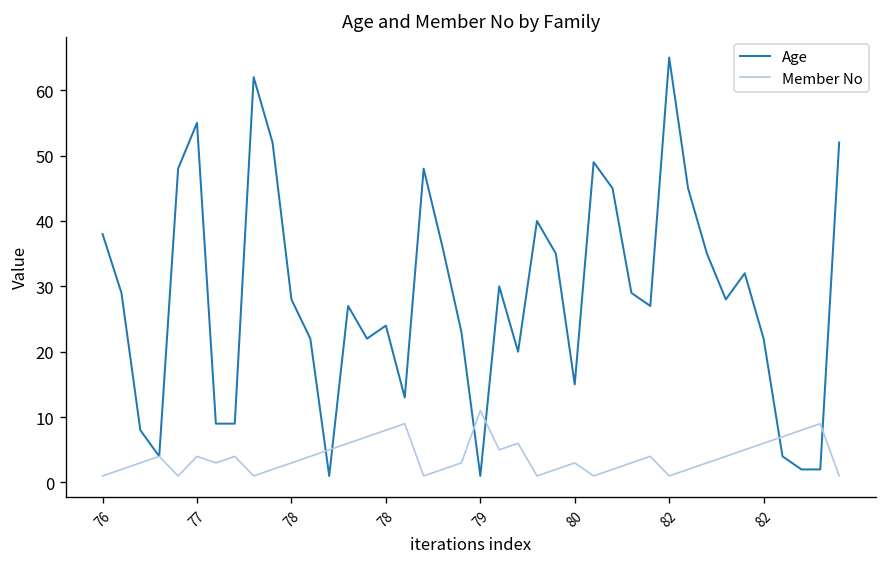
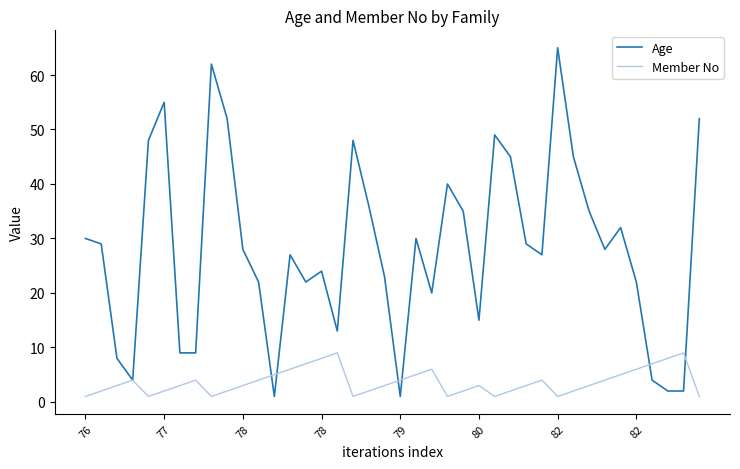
  {
    "Age": {
-     "76": 38,
+     "76": 30,
      "77": 55,
      "79": 1,
      "80": 15
    },
    "Member No": {
      "76": 1,
-     "77": 4,
-     "79": 11,
+     "77": 2,
+     "79": 4,
      "80": 3
    }
  }
